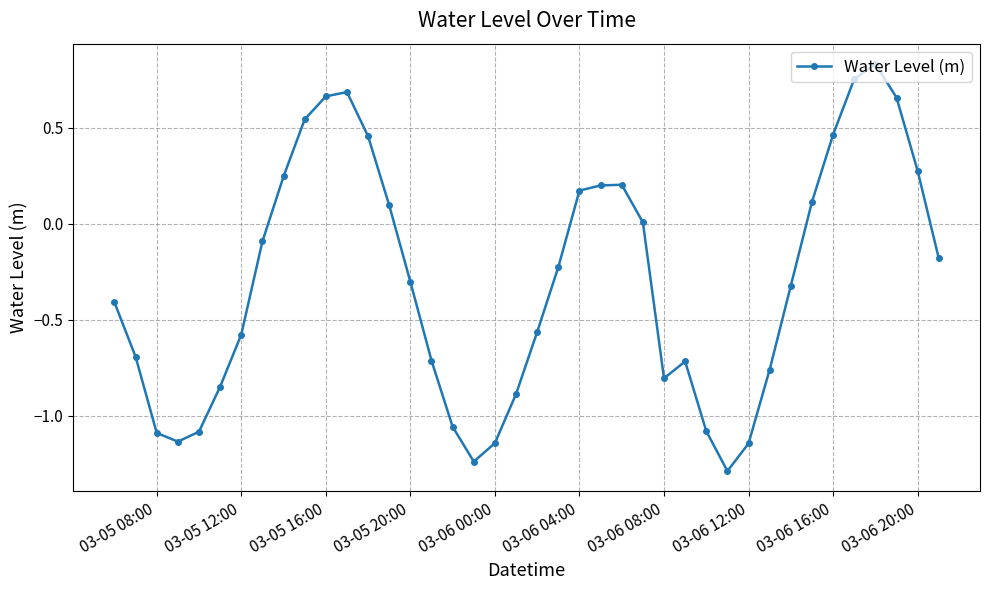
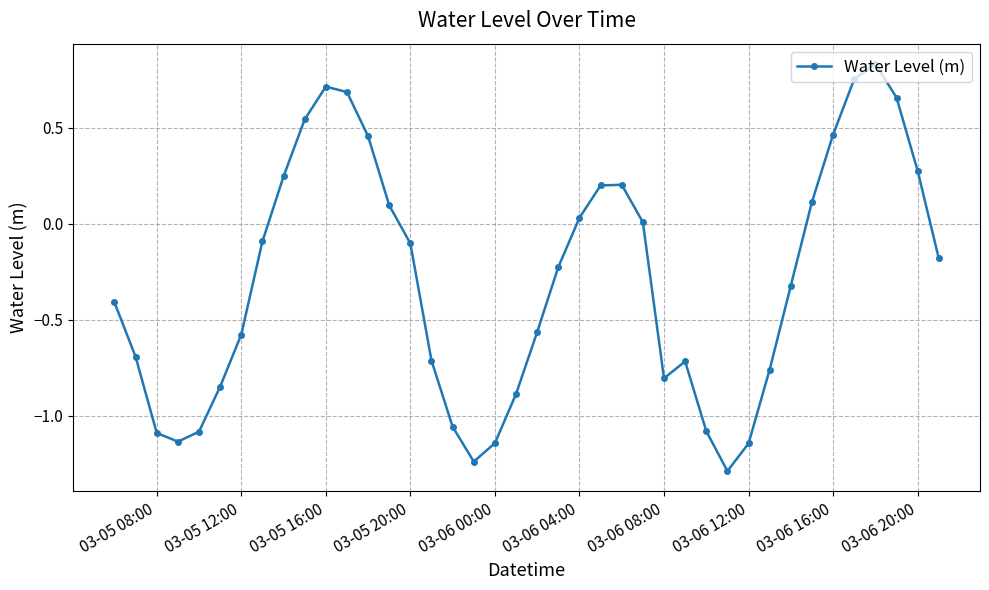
  {
    "03-05 08:00": -1.09,
    "03-05 12:00": -0.58,
-   "03-05 16:00": 0.66,
-   "03-05 20:00": -0.30,
+   "03-05 16:00": 0.71,
+   "03-05 20:00": -0.10,
    "03-06 00:00": -1.14,
-   "03-06 04:00": 0.17,
+   "03-06 04:00": 0.03,
    "03-06 08:00": -0.81,
    "03-06 12:00": -1.15,
    "03-06 16:00": 0.46,
    "03-06 20:00": 0.27
  }
